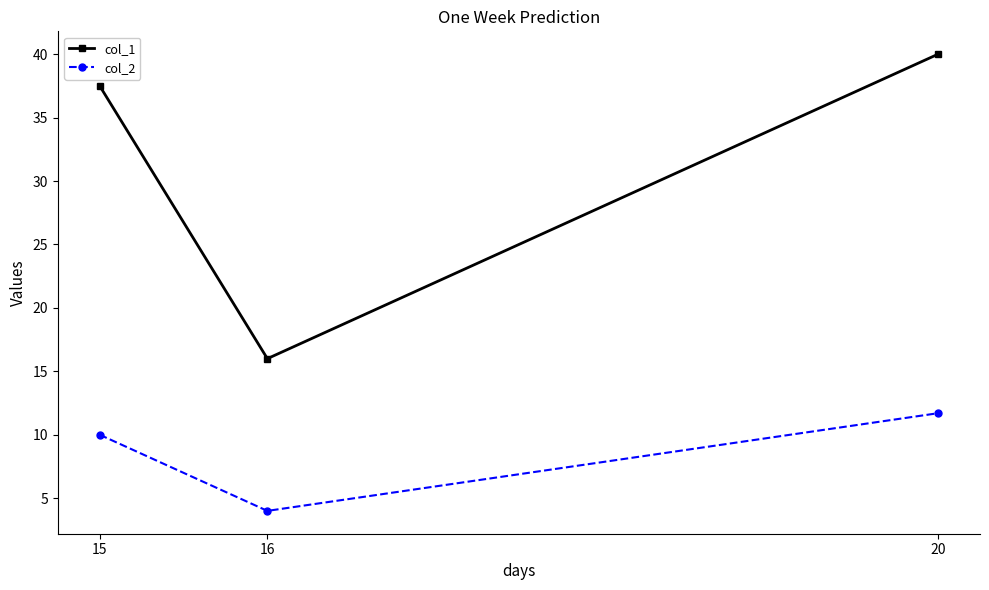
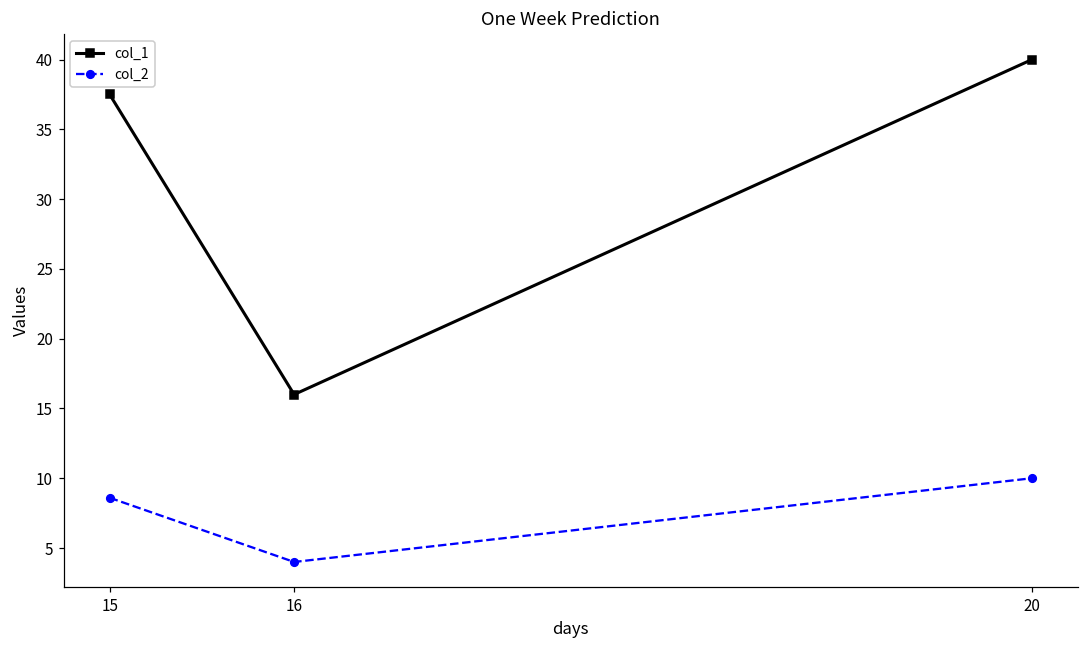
  {
    "col_1": {
      "15": 37.5,
      "16": 16.0,
      "20": 40.0
    },
    "col_2": {
-     "15": 10.0,
+     "15": 8.6,
      "16": 4.0,
-     "20": 11.7
+     "20": 10.0
    }
  }
